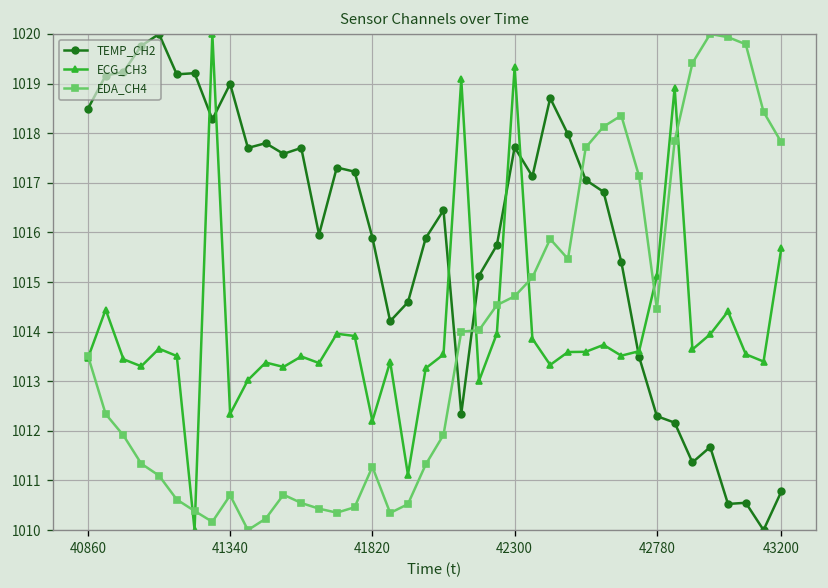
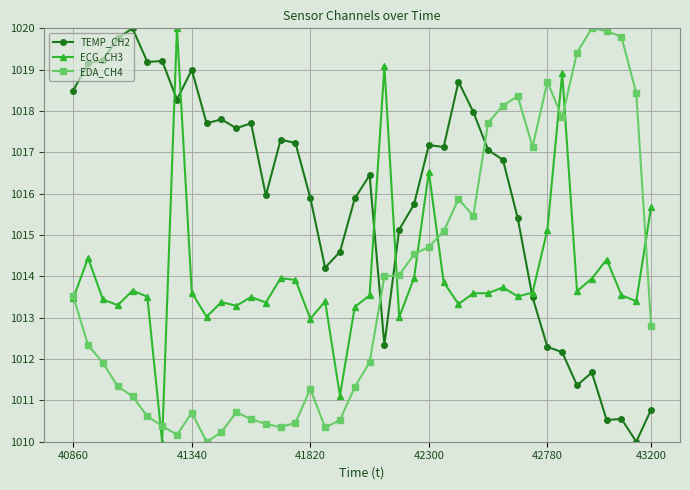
  {
    "TEMP_CH2": {
      "40860": 1018.5,
      "41340": 1019.0,
      "41820": 1015.9,
-     "42300": 1017.7,
+     "42300": 1017.2,
      "42780": 1012.3,
      "43200": 1010.8
    },
    "ECG_CH3": {
-     "41340": 1012.3,
-     "41820": 1012.2,
-     "42300": 1019.3,
+     "41340": 1013.6,
+     "41820": 1013.0,
+     "42300": 1016.5,
      "42780": 1015.1,
      "43200": 1015.7
    },
    "EDA_CH4": {
      "41340": 1010.7,
      "41820": 1011.3,
      "42300": 1014.7,
-     "42780": 1014.5,
-     "43200": 1017.8
+     "42780": 1018.7,
+     "43200": 1012.8
    }
  }
